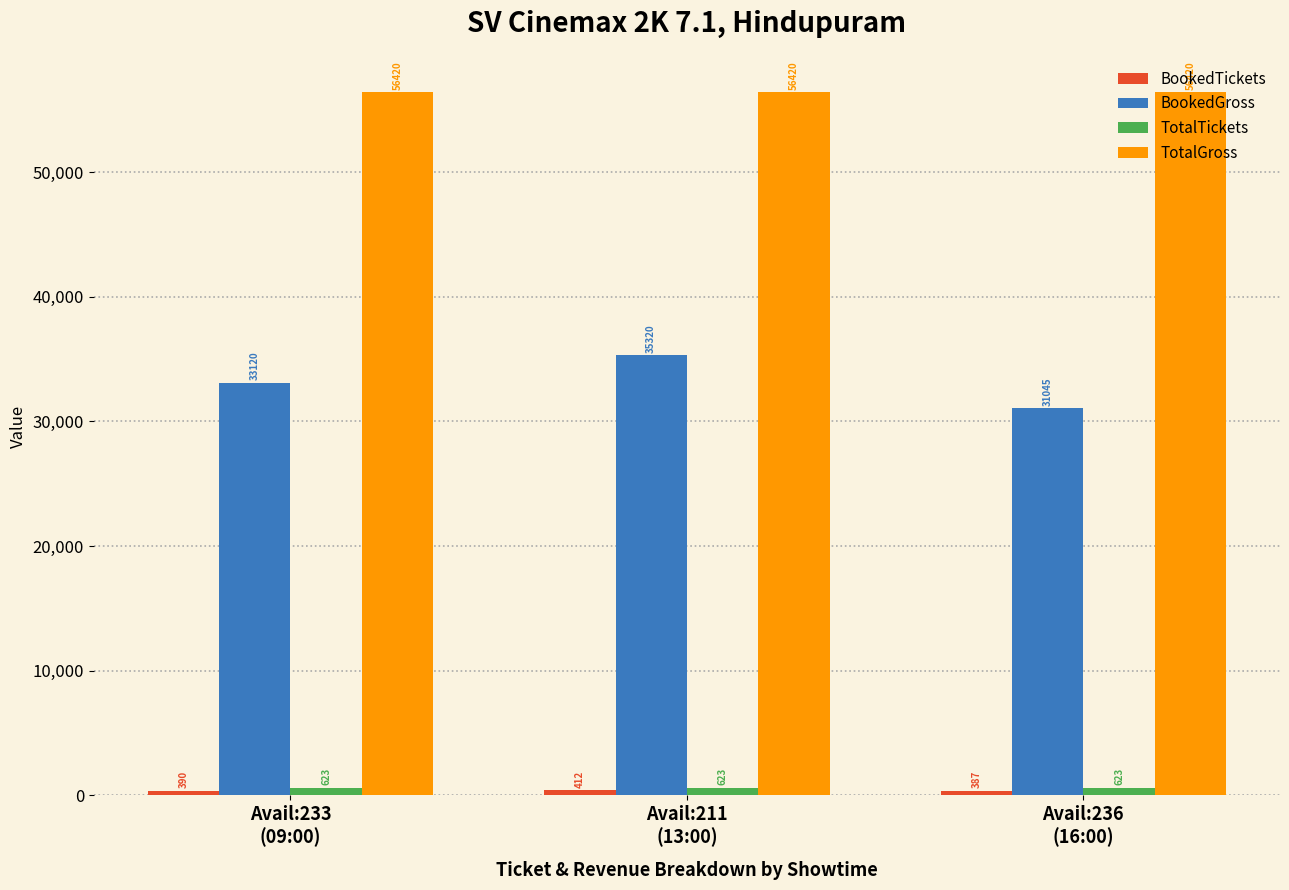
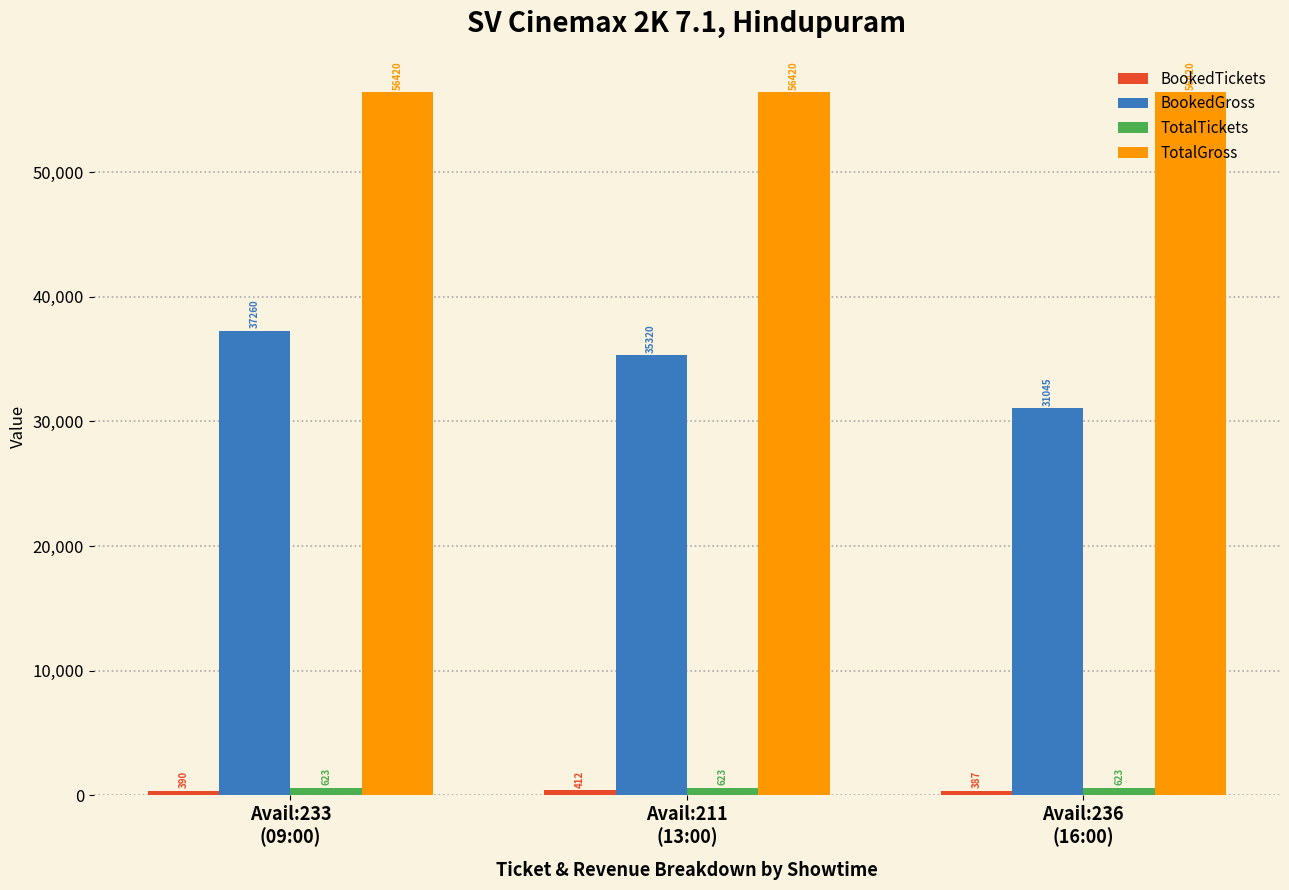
  {
    "BookedTickets": {
      "Avail:233 (09:00)": 390,
      "Avail:211 (13:00)": 412,
      "Avail:236 (16:00)": 387
    },
    "BookedGross": {
-     "Avail:233 (09:00)": 33120,
+     "Avail:233 (09:00)": 37260,
      "Avail:211 (13:00)": 35320,
      "Avail:236 (16:00)": 31045
    },
    "TotalTickets": {
      "Avail:233 (09:00)": 623,
      "Avail:211 (13:00)": 623,
      "Avail:236 (16:00)": 623
    },
    "TotalGross": {
      "Avail:233 (09:00)": 56420,
      "Avail:211 (13:00)": 56420,
      "Avail:236 (16:00)": 56420
    }
  }
